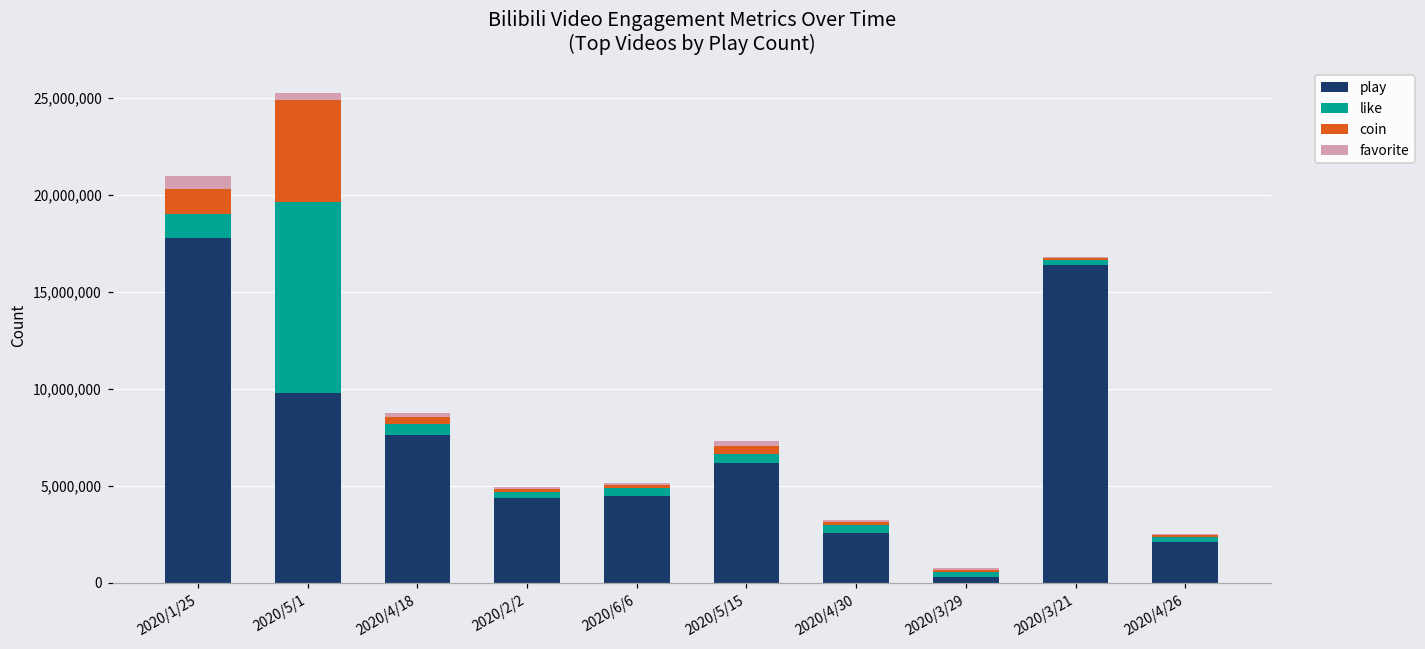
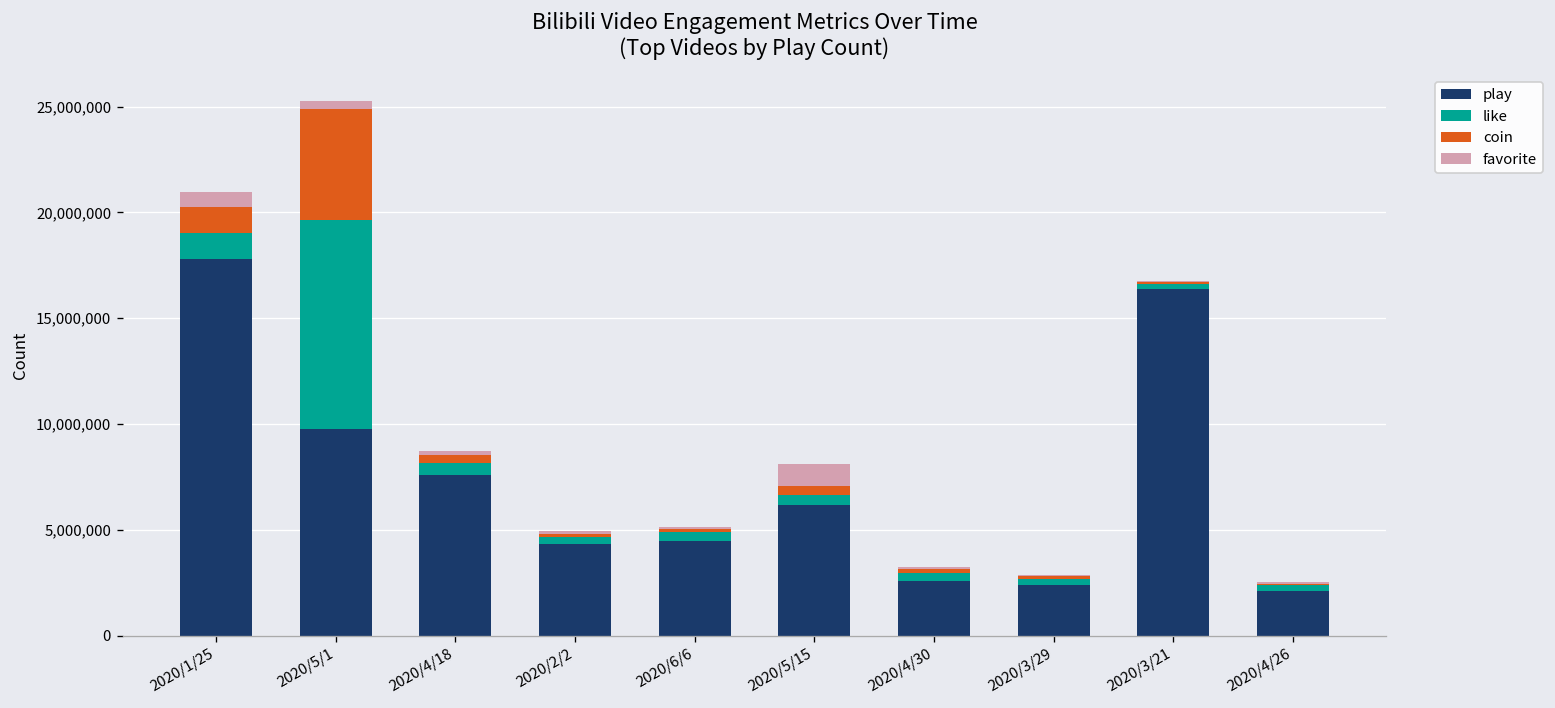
  {
    "play": {
      "2020/1/25": "17,800,000",
      "2020/5/1": "9,800,000",
      "2020/4/18": "7,600,000",
      "2020/2/2": "4,400,000",
      "2020/6/6": "4,500,000",
      "2020/5/15": "6,200,000",
      "2020/4/30": "2,600,000",
-     "2020/3/29": "300,000",
+     "2020/3/29": "2,400,000",
      "2020/3/21": "16,400,000",
      "2020/4/26": "2,100,000"
    },
    "like": {
      "2020/1/25": "1,200,000",
      "2020/5/1": "9,900,000",
      "2020/4/18": "600,000",
      "2020/2/2": "300,000",
      "2020/6/6": "400,000",
      "2020/5/15": "500,000",
      "2020/4/30": "400,000",
      "2020/3/29": "300,000",
      "2020/3/21": "200,000",
      "2020/4/26": "300,000"
    },
    "coin": {
      "2020/1/25": "1,200,000",
      "2020/5/1": "5,200,000",
      "2020/4/18": "400,000",
      "2020/2/2": "200,000",
      "2020/6/6": "200,000",
      "2020/5/15": "400,000",
      "2020/4/30": "200,000"
    },
    "favorite": {
      "2020/1/25": "700,000",
      "2020/5/1": "400,000",
      "2020/4/18": "200,000",
-     "2020/5/15": "200,000"
+     "2020/5/15": "1,000,000"
    }
  }
